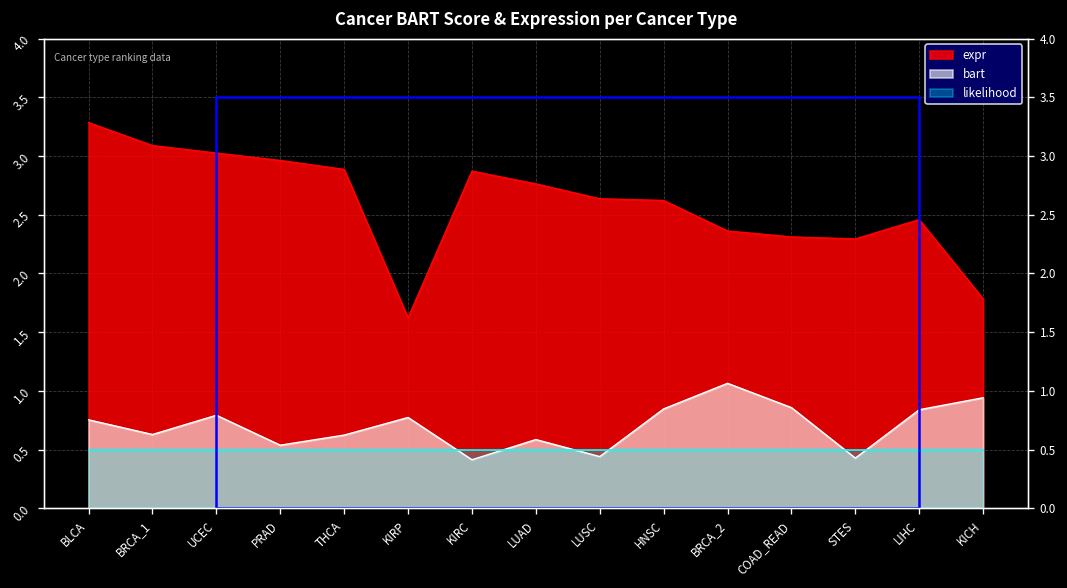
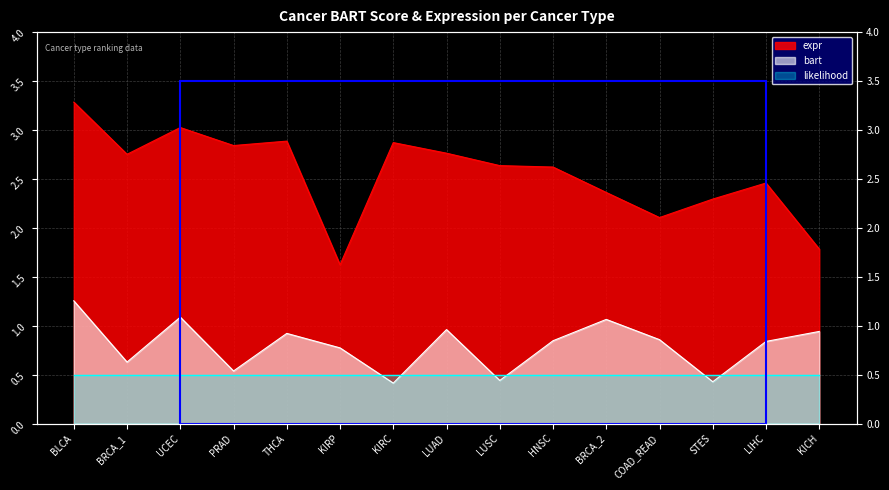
  {
    "expr": {
      "BLCA": 3.3,
-     "BRCA_1": 3.1,
+     "BRCA_1": 2.8,
      "UCEC": 3.0,
-     "PRAD": 3.0,
+     "PRAD": 2.8,
      "THCA": 2.9,
      "KIRP": 1.6,
      "KIRC": 2.9,
      "LUAD": 2.8,
      "LUSC": 2.6,
      "HNSC": 2.6,
      "BRCA_2": 2.4,
-     "COAD_READ": 2.3,
+     "COAD_READ": 2.1,
      "STES": 2.3,
      "LIHC": 2.5,
      "KICH": 1.8
    },
    "bart": {
-     "BLCA": 0.8,
+     "BLCA": 1.3,
      "BRCA_1": 0.6,
-     "UCEC": 0.8,
+     "UCEC": 1.1,
      "PRAD": 0.5,
-     "THCA": 0.6,
+     "THCA": 0.9,
      "KIRP": 0.8,
      "KIRC": 0.4,
-     "LUAD": 0.6,
+     "LUAD": 1.0,
      "LUSC": 0.4,
      "HNSC": 0.8,
      "BRCA_2": 1.1,
      "COAD_READ": 0.9,
      "STES": 0.4,
      "LIHC": 0.8,
      "KICH": 0.9
    },
    "likelihood": {
      "BLCA": 0.5,
      "BRCA_1": 0.5,
      "UCEC": 0.5,
      "PRAD": 0.5,
      "THCA": 0.5,
      "KIRP": 0.5,
      "KIRC": 0.5,
      "LUAD": 0.5,
      "LUSC": 0.5,
      "HNSC": 0.5,
      "BRCA_2": 0.5,
      "COAD_READ": 0.5,
      "STES": 0.5,
      "LIHC": 0.5,
      "KICH": 0.5
    }
  }
